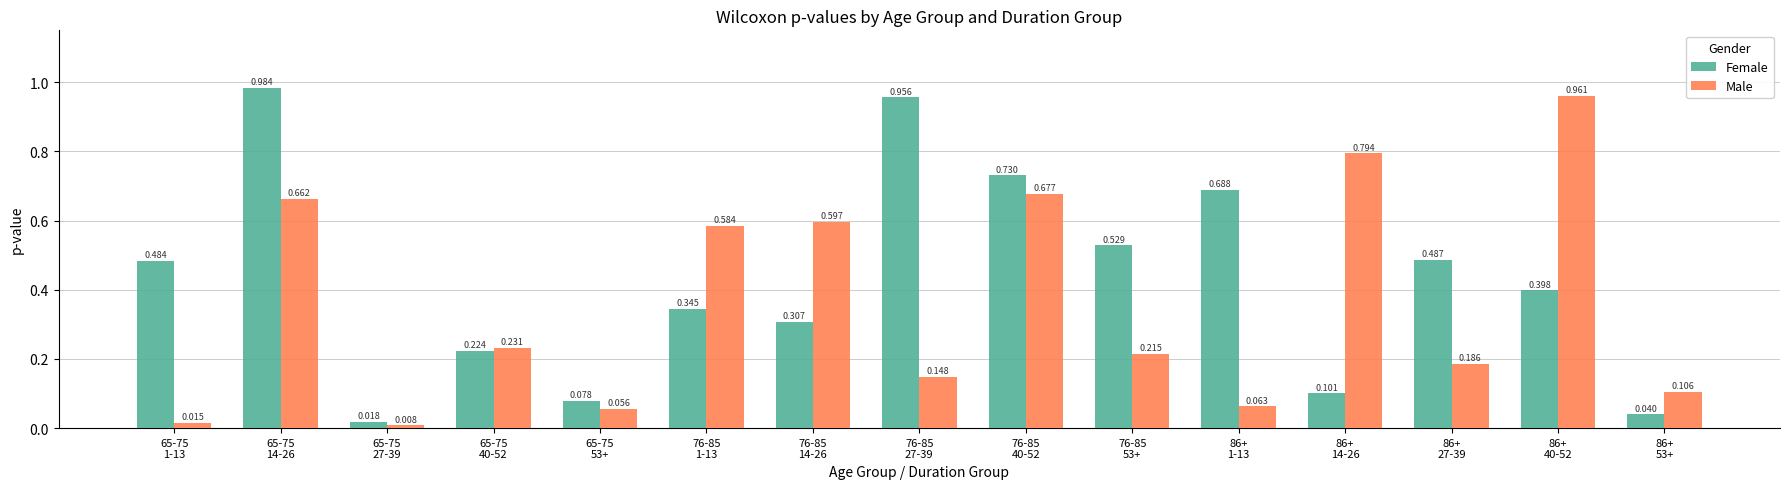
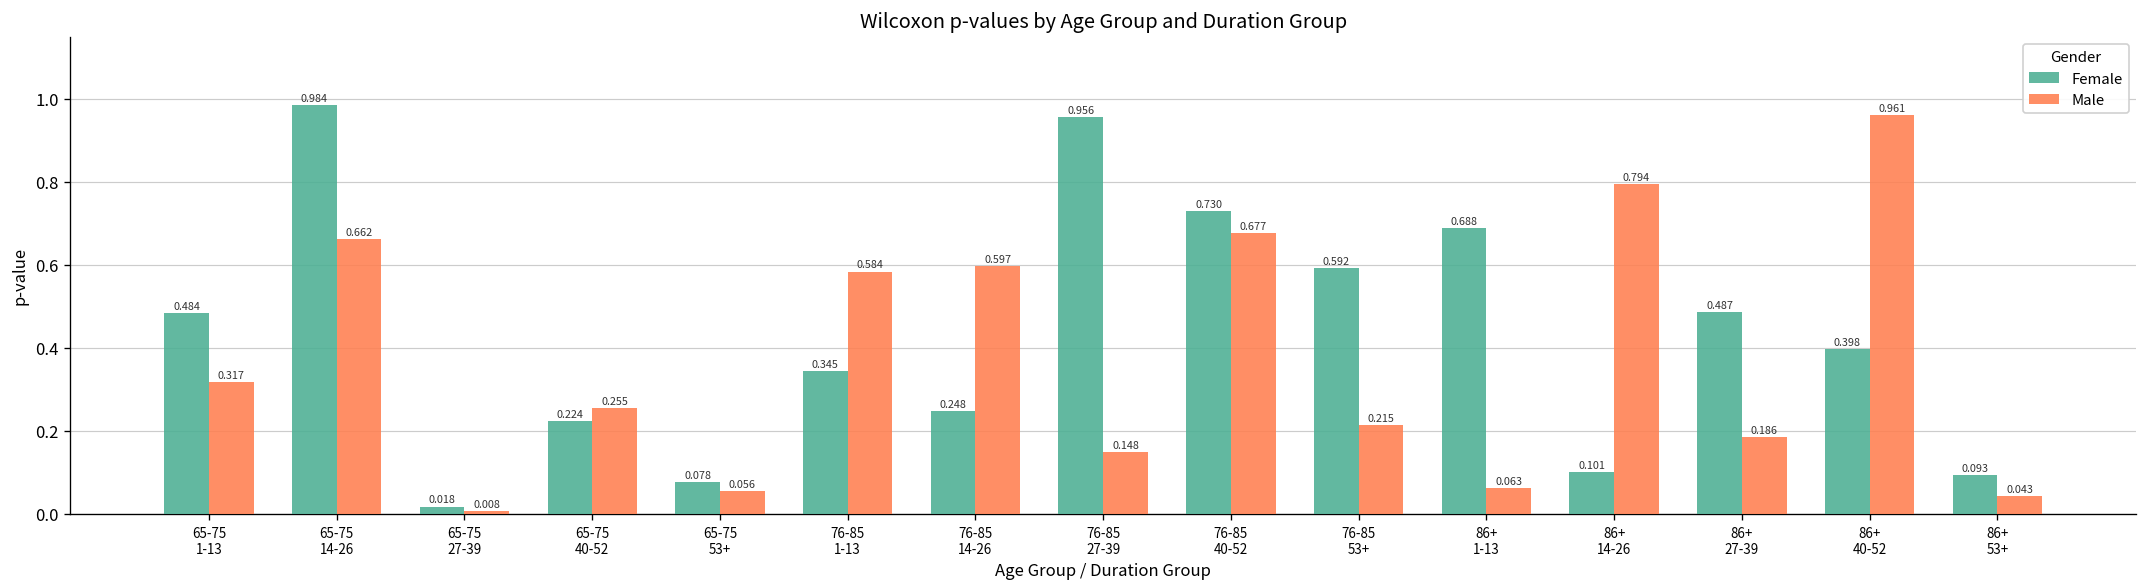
  {
    "Female": {
      "65-75 1-13": 0.484,
      "65-75 14-26": 0.984,
      "65-75 27-39": 0.018,
      "65-75 40-52": 0.224,
      "65-75 53+": 0.078,
      "76-85 1-13": 0.345,
-     "76-85 14-26": 0.307,
+     "76-85 14-26": 0.248,
      "76-85 27-39": 0.956,
      "76-85 40-52": 0.730,
-     "76-85 53+": 0.529,
+     "76-85 53+": 0.592,
      "86+ 1-13": 0.688,
      "86+ 14-26": 0.101,
      "86+ 27-39": 0.487,
      "86+ 40-52": 0.398,
-     "86+ 53+": 0.040
+     "86+ 53+": 0.093
    },
    "Male": {
-     "65-75 1-13": 0.015,
+     "65-75 1-13": 0.317,
      "65-75 14-26": 0.662,
      "65-75 27-39": 0.008,
-     "65-75 40-52": 0.231,
+     "65-75 40-52": 0.255,
      "65-75 53+": 0.056,
      "76-85 1-13": 0.584,
      "76-85 14-26": 0.597,
      "76-85 27-39": 0.148,
      "76-85 40-52": 0.677,
      "76-85 53+": 0.215,
      "86+ 1-13": 0.063,
      "86+ 14-26": 0.794,
      "86+ 27-39": 0.186,
      "86+ 40-52": 0.961,
-     "86+ 53+": 0.106
+     "86+ 53+": 0.043
    }
  }
